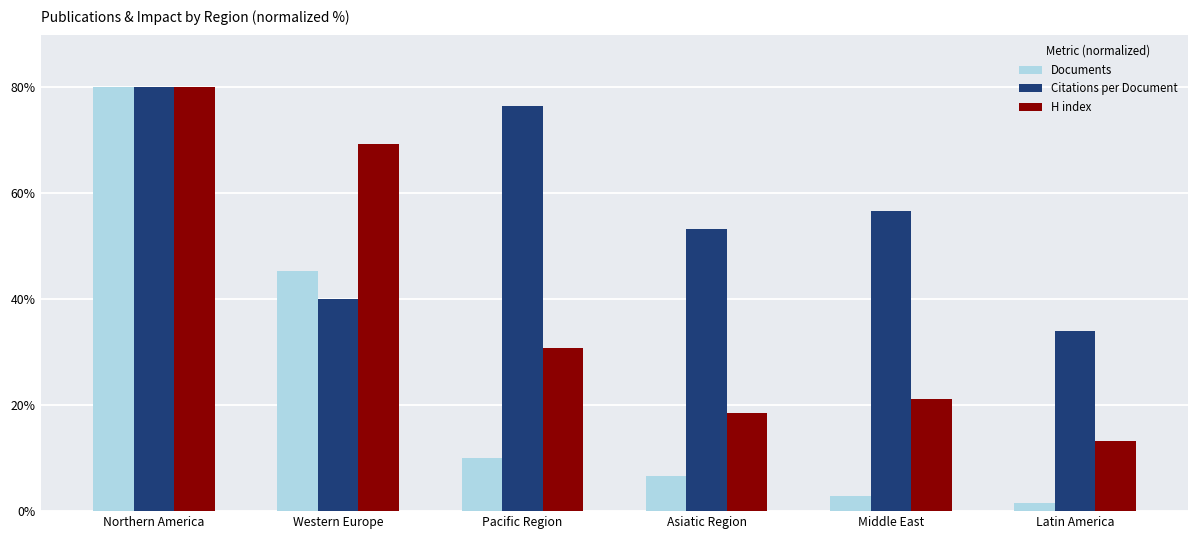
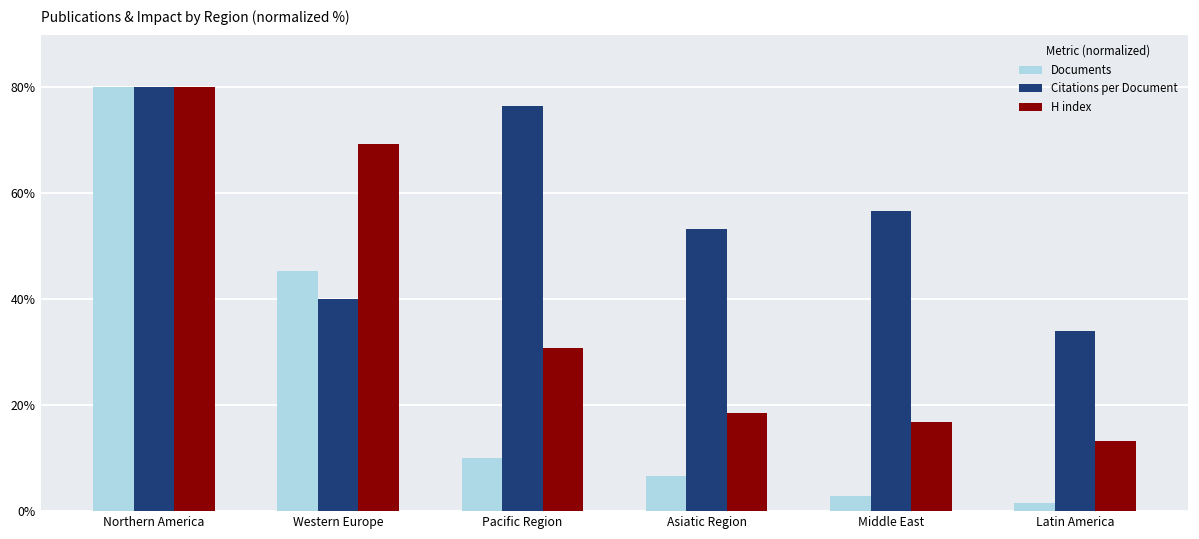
  {
    "Documents": {
      "Northern America": "80%",
      "Western Europe": "45%",
      "Pacific Region": "10%",
      "Asiatic Region": "7%",
      "Middle East": "3%",
      "Latin America": "2%"
    },
    "Citations per Document": {
      "Northern America": "80%",
      "Western Europe": "40%",
      "Pacific Region": "76%",
      "Asiatic Region": "53%",
      "Middle East": "57%",
      "Latin America": "34%"
    },
    "H index": {
      "Northern America": "80%",
      "Western Europe": "69%",
      "Pacific Region": "31%",
      "Asiatic Region": "18%",
-     "Middle East": "21%",
+     "Middle East": "17%",
      "Latin America": "13%"
    }
  }
